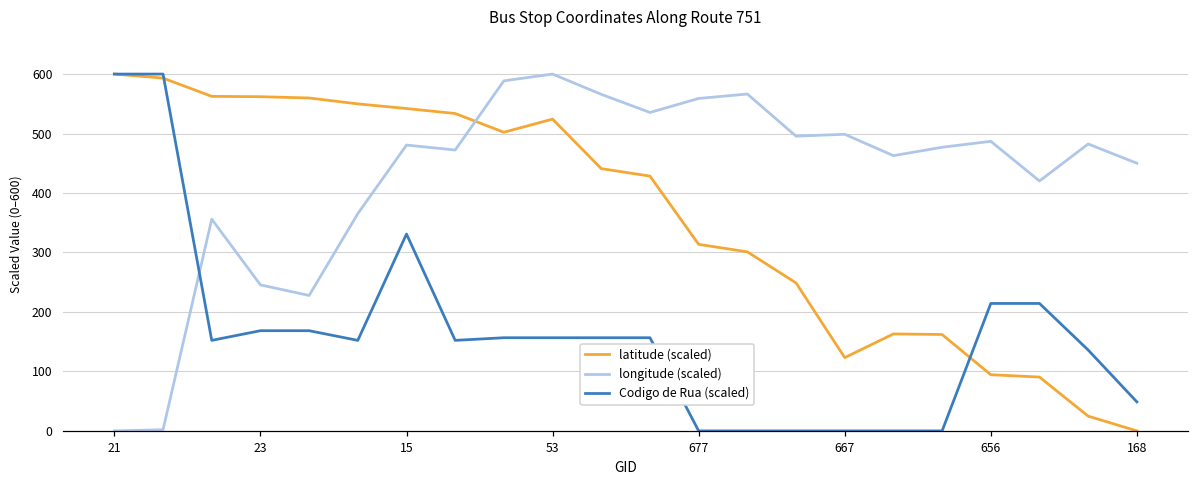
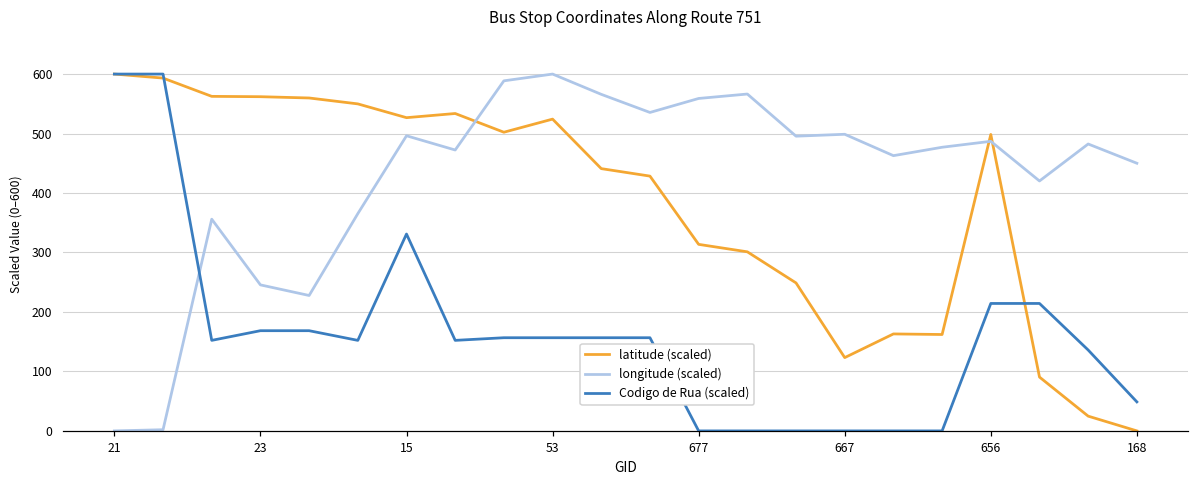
  {
    "latitude (scaled)": {
      "23": 560,
-     "15": 540,
+     "15": 530,
      "53": 520,
      "677": 310,
      "667": 120,
-     "656": 90,
+     "656": 500,
      "168": 0
    },
    "longitude (scaled)": {
      "21": 0,
      "23": 250,
-     "15": 480,
+     "15": 500,
      "53": 600,
      "677": 560,
      "667": 500,
      "656": 490,
      "168": 450
    },
    "Codigo de Rua (scaled)": {
      "23": 170,
      "15": 330,
      "53": 160,
      "677": 0,
      "667": 0,
      "656": 210,
      "168": 50
    }
  }
